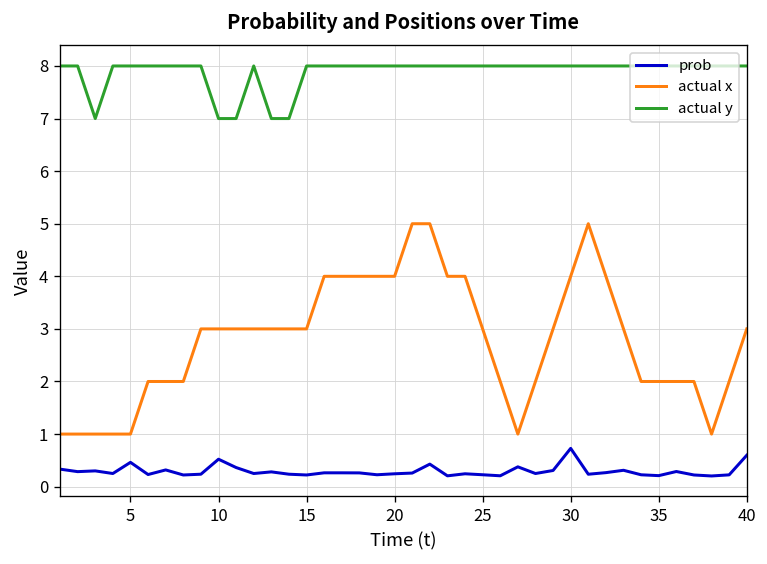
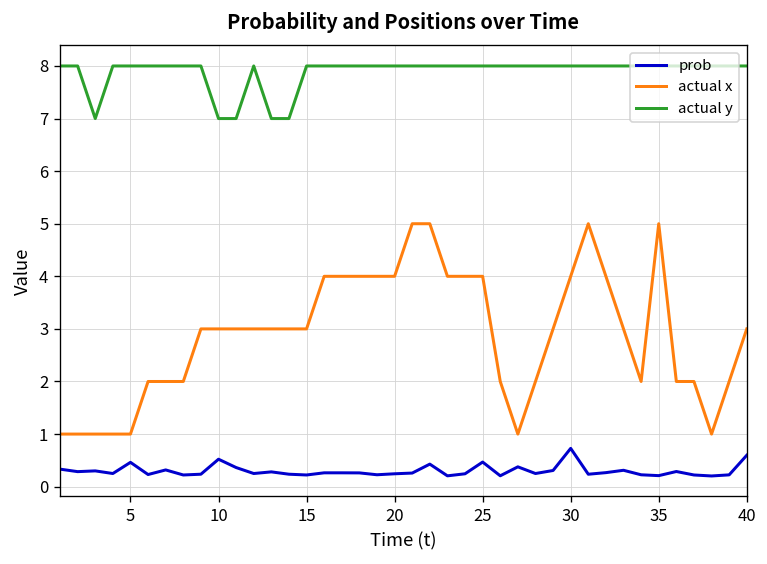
  {
    "prob": {
      "5": 0.5,
      "10": 0.5,
      "15": 0.2,
      "20": 0.2,
-     "25": 0.2,
+     "25": 0.5,
      "30": 0.7,
      "35": 0.2,
      "40": 0.6
    },
    "actual x": {
      "5": 1,
      "10": 3,
      "15": 3,
      "20": 4,
-     "25": 3,
+     "25": 4,
      "30": 4,
-     "35": 2,
+     "35": 5,
      "40": 3
    },
    "actual y": {
      "5": 8.0,
      "10": 7.0,
      "15": 8.0,
      "20": 8.0,
      "25": 8.0,
      "30": 8.0,
      "40": 8.0
    }
  }
